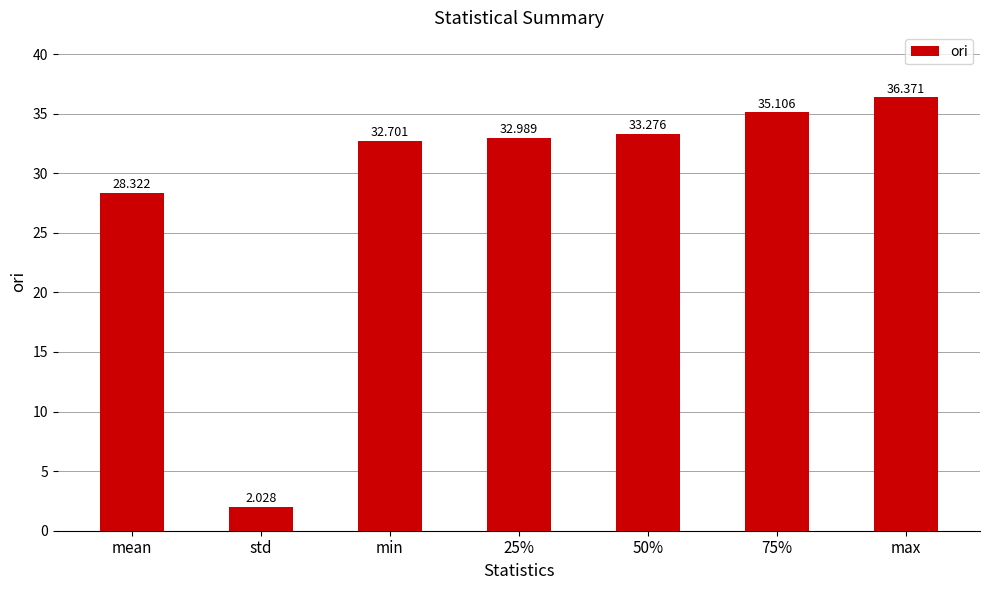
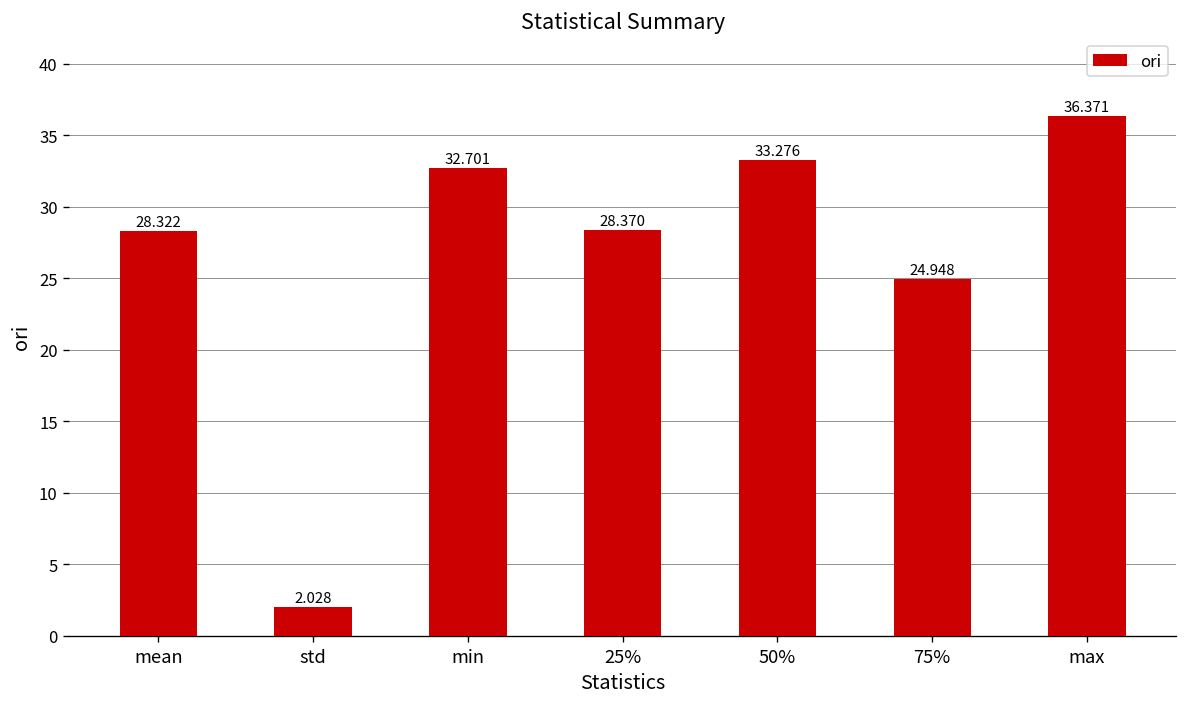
  {
    "mean": 28.322,
    "std": 2.028,
    "min": 32.701,
-   "25%": 32.989,
+   "25%": 28.370,
    "50%": 33.276,
-   "75%": 35.106,
+   "75%": 24.948,
    "max": 36.371
  }
